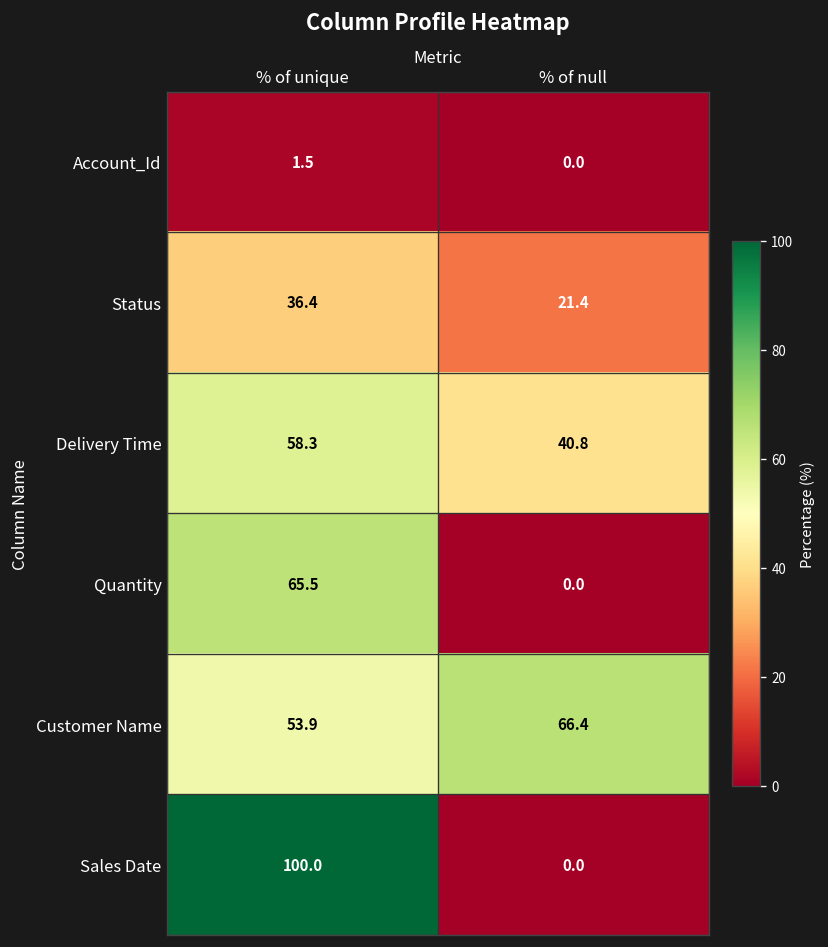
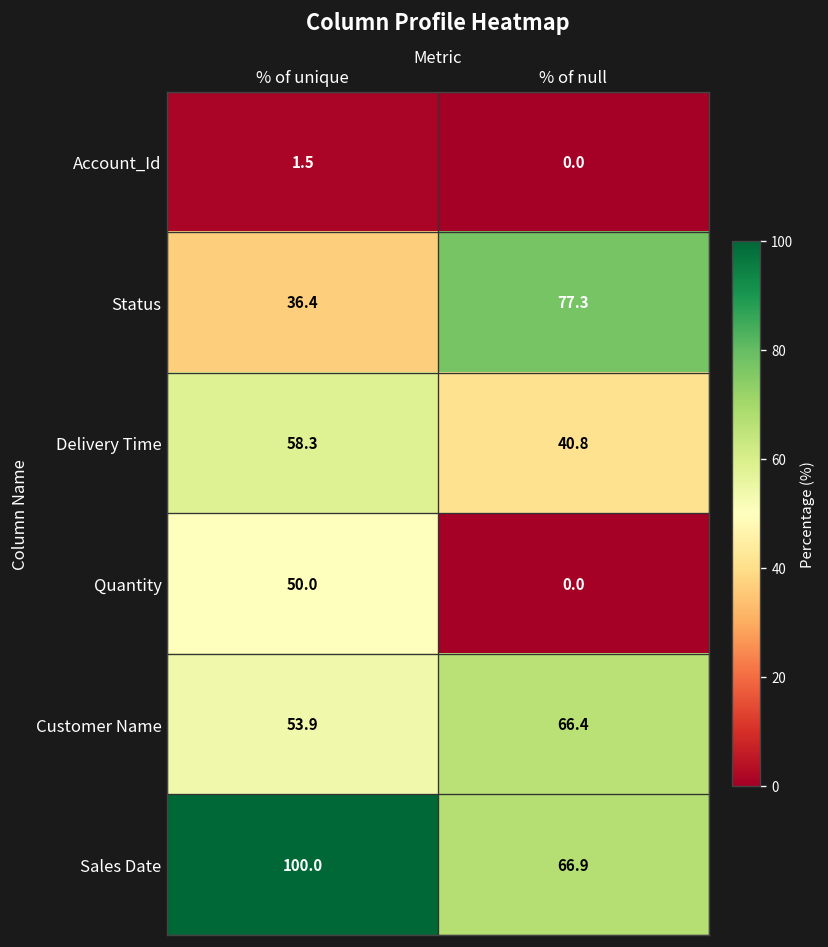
  {
    "Account_Id": {
      "% of unique": 1.5,
      "% of null": 0.0
    },
    "Status": {
      "% of unique": 36.4,
-     "% of null": 21.4
+     "% of null": 77.3
    },
    "Delivery Time": {
      "% of unique": 58.3,
      "% of null": 40.8
    },
    "Quantity": {
-     "% of unique": 65.5,
+     "% of unique": 50.0,
      "% of null": 0.0
    },
    "Customer Name": {
      "% of unique": 53.9,
      "% of null": 66.4
    },
    "Sales Date": {
      "% of unique": 100.0,
-     "% of null": 0.0
+     "% of null": 66.9
    }
  }
